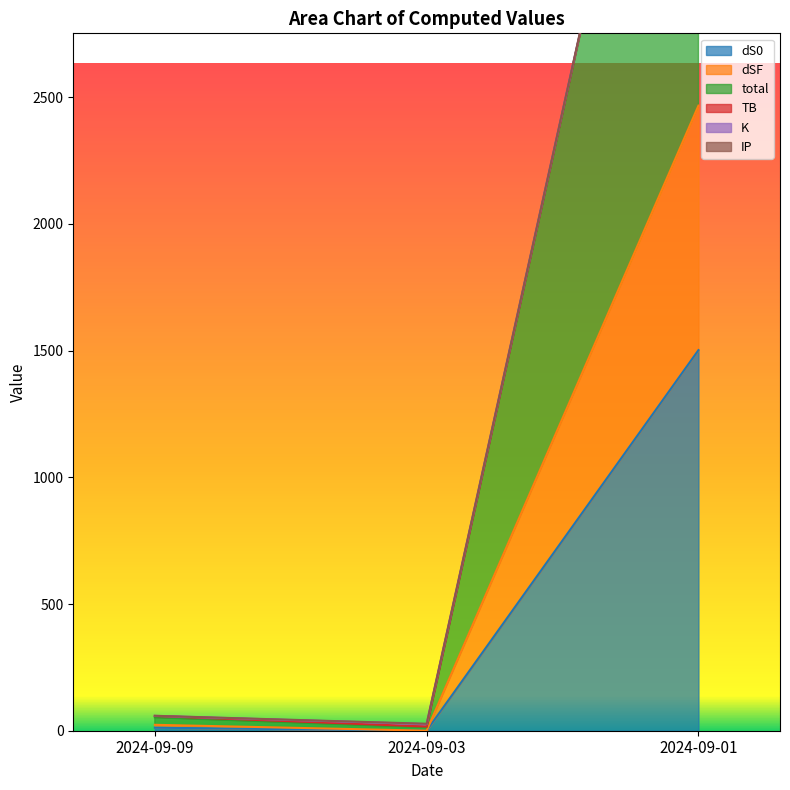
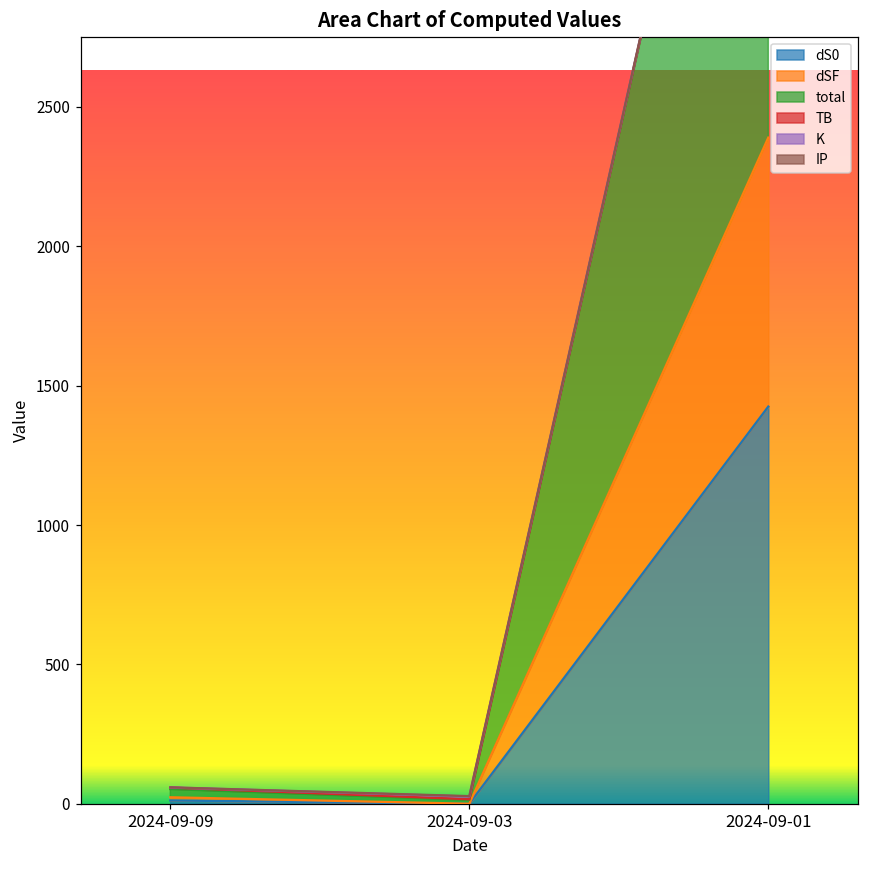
  {
    "dS0": {
      "2024-09-09": 10,
-     "2024-09-01": 1500
+     "2024-09-01": 1420
    },
    "dSF": {
      "2024-09-09": 10,
      "2024-09-01": 960
    },
    "IP": {
      "2024-09-03": 30
    }
  }
